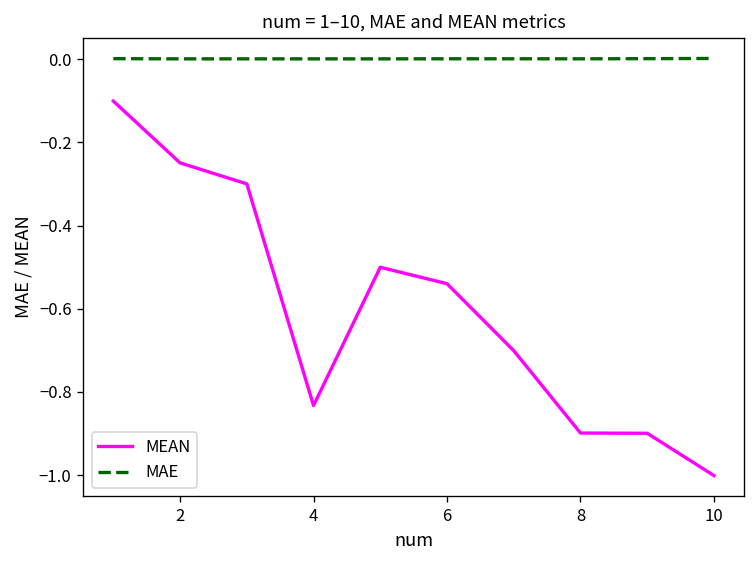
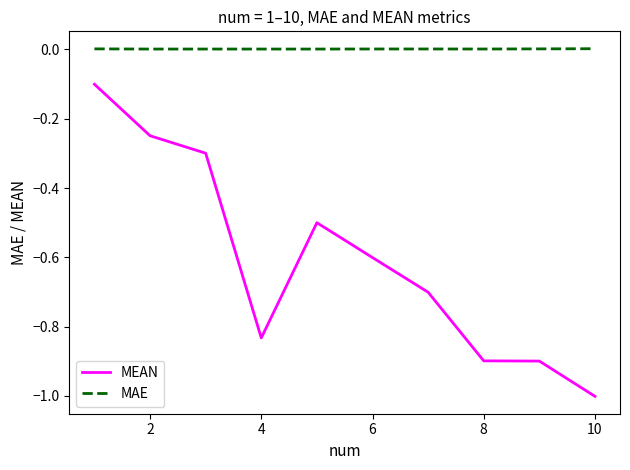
  {
    "MEAN": {
      "2": -0.25,
      "4": -0.83,
-     "6": -0.54,
+     "6": -0.60,
      "8": -0.90,
      "10": -1.00
    },
    "MAE": {
      "2": 0.00,
      "4": 0.00,
      "6": 0.00,
      "8": 0.00,
      "10": 0.00
    }
  }
